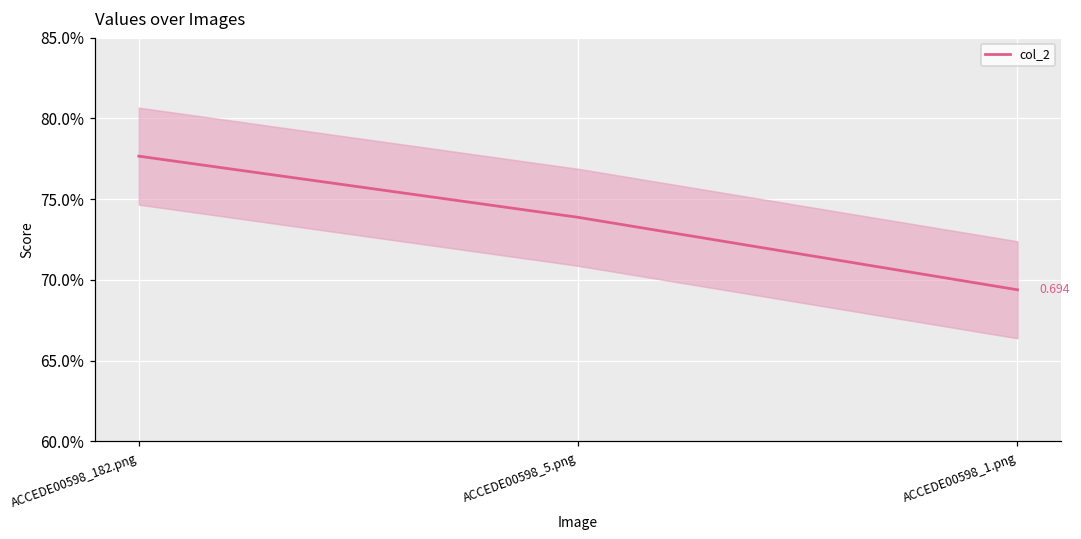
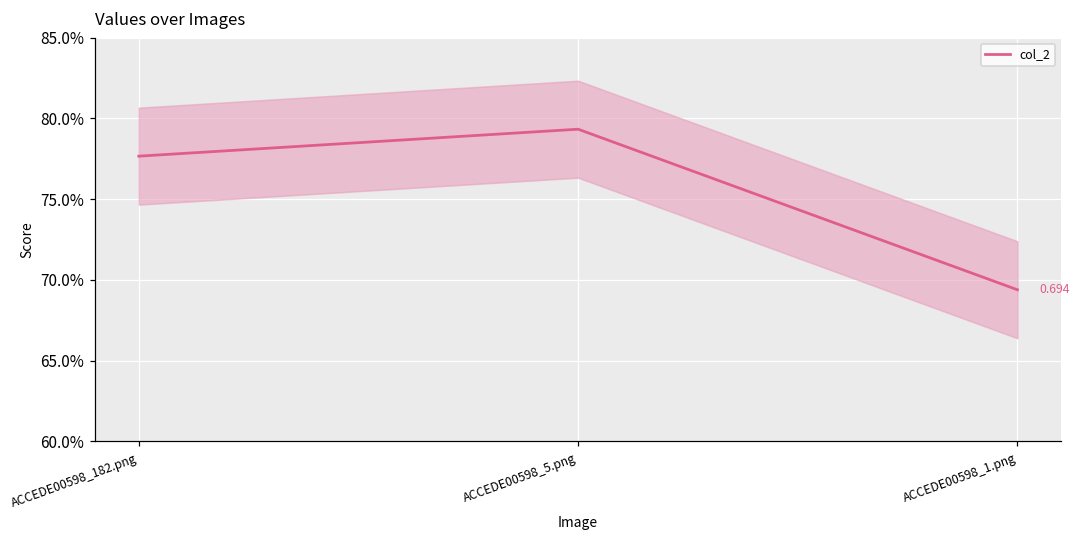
  {
    "col_2": {
      "ACCEDE00598_182.png": "77.7%",
-     "ACCEDE00598_5.png": "73.9%"
+     "ACCEDE00598_5.png": "79.3%"
    }
  }
